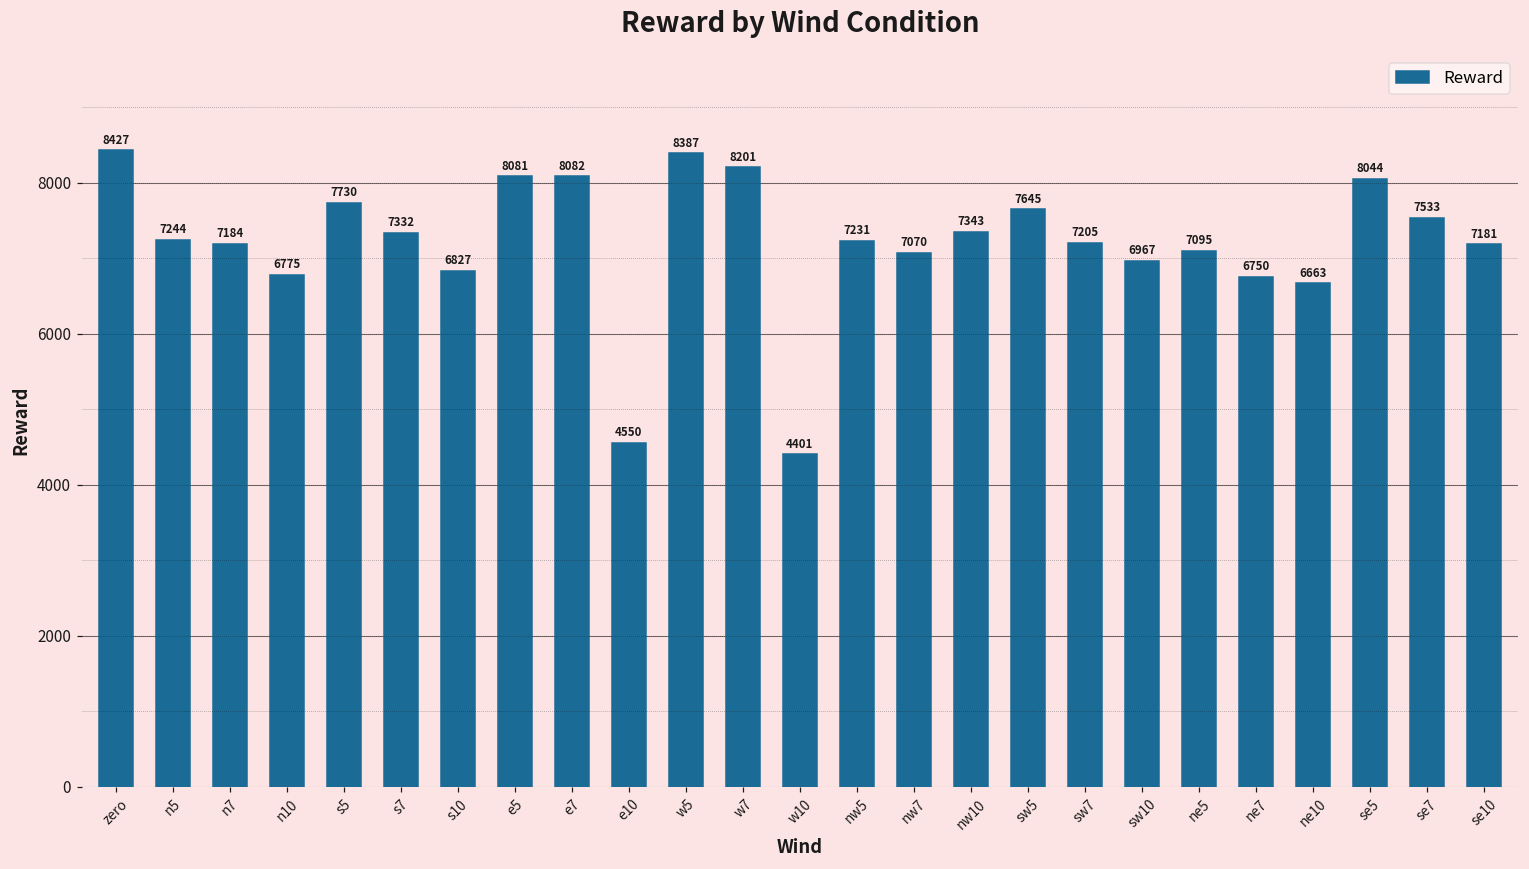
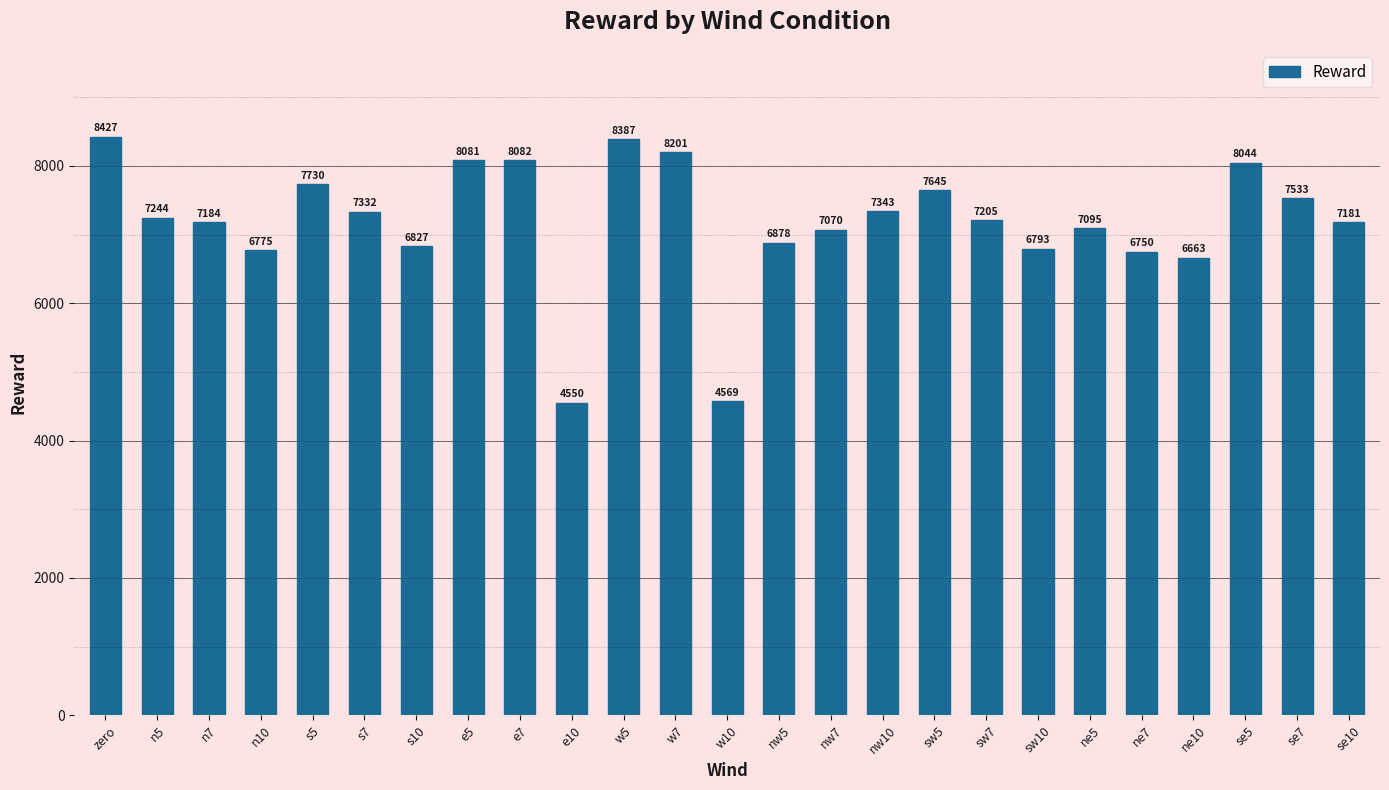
  {
    "zero": 8427,
    "n5": 7244,
    "n7": 7184,
    "n10": 6775,
    "s5": 7730,
    "s7": 7332,
    "s10": 6827,
    "e5": 8081,
    "e7": 8082,
    "e10": 4550,
    "w5": 8387,
    "w7": 8201,
-   "w10": 4401,
-   "nw5": 7231,
+   "w10": 4569,
+   "nw5": 6878,
    "nw7": 7070,
    "nw10": 7343,
    "sw5": 7645,
    "sw7": 7205,
-   "sw10": 6967,
+   "sw10": 6793,
    "ne5": 7095,
    "ne7": 6750,
    "ne10": 6663,
    "se5": 8044,
    "se7": 7533,
    "se10": 7181
  }
